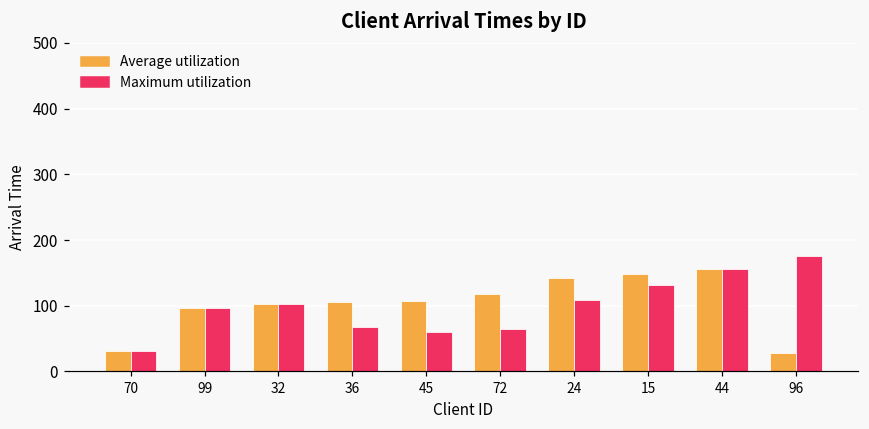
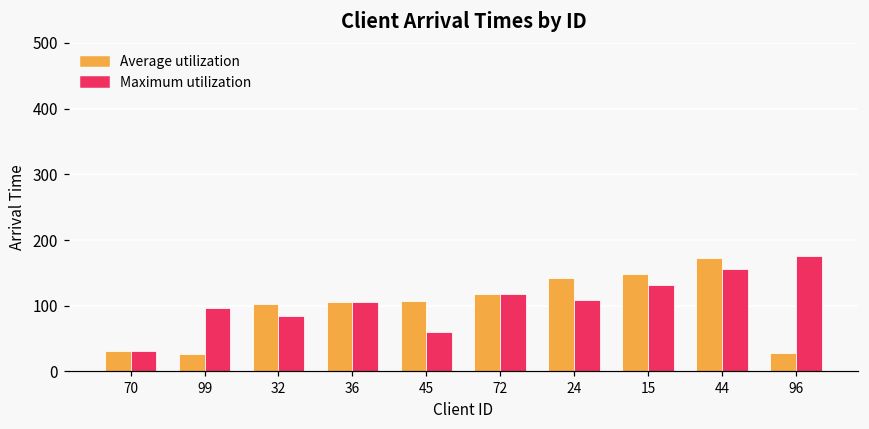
  {
    "Average utilization": {
      "70": 30,
-     "99": 100,
+     "99": 30,
      "32": 100,
      "36": 110,
      "45": 110,
      "72": 120,
      "24": 140,
      "15": 150,
-     "44": 160,
+     "44": 170,
      "96": 30
    },
    "Maximum utilization": {
      "70": 30,
      "99": 100,
-     "32": 100,
-     "36": 70,
+     "32": 90,
+     "36": 110,
      "45": 60,
-     "72": 60,
+     "72": 120,
      "24": 110,
      "15": 130,
      "44": 160,
      "96": 180
    }
  }
